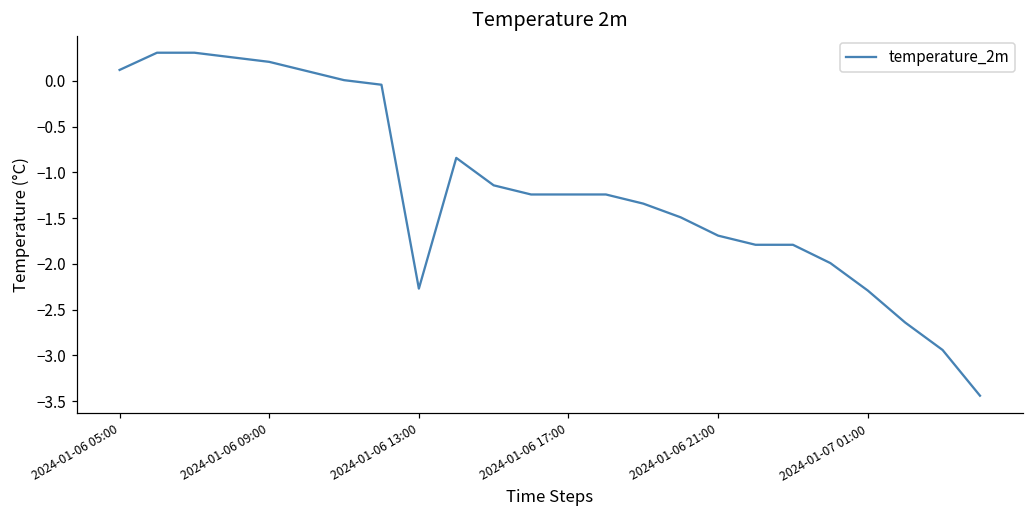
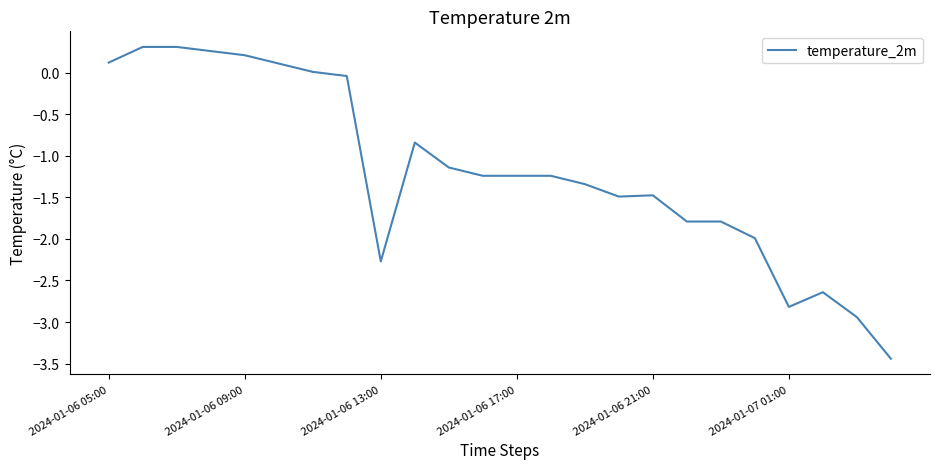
  {
    "2024-01-06 05:00": 0.1,
    "2024-01-06 09:00": 0.2,
    "2024-01-06 13:00": -2.3,
    "2024-01-06 17:00": -1.2,
-   "2024-01-06 21:00": -1.7,
-   "2024-01-07 01:00": -2.3
+   "2024-01-06 21:00": -1.5,
+   "2024-01-07 01:00": -2.8
  }
